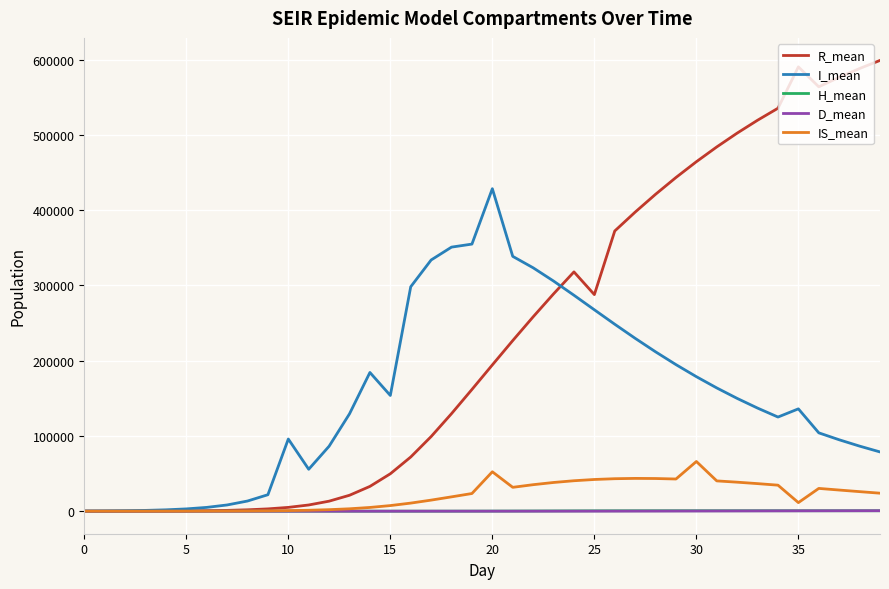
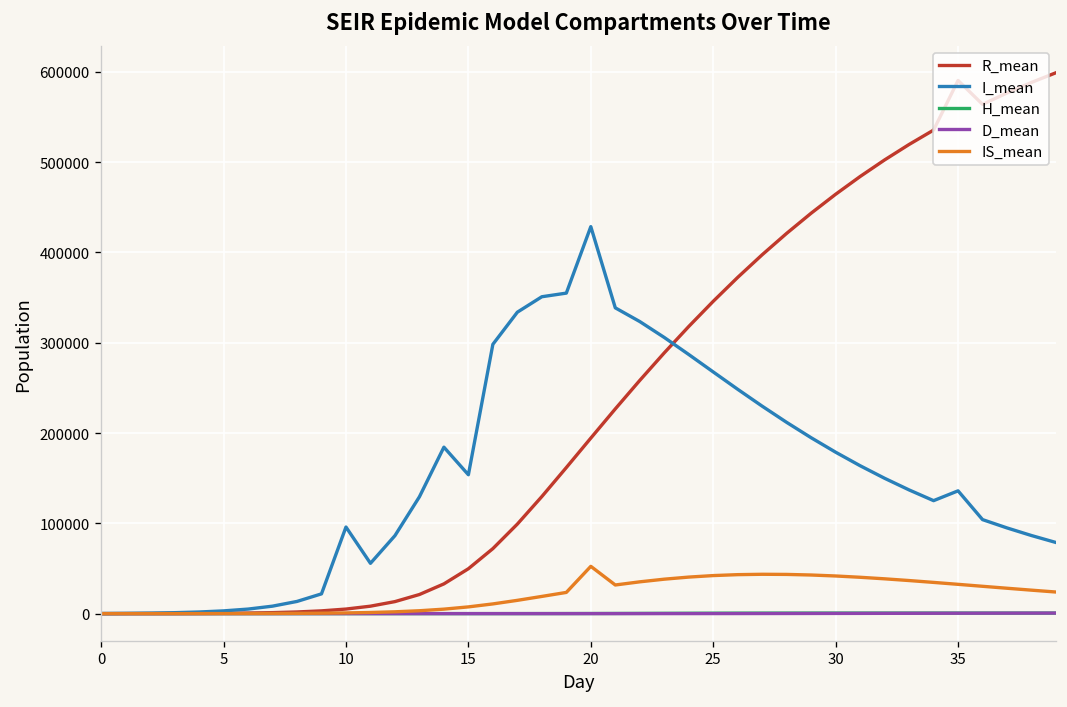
  {
    "R_mean": {
      "10": 10000,
      "15": 50000,
      "20": 190000,
-     "25": 290000,
+     "25": 350000,
      "30": 460000
    },
    "I_mean": {
      "10": 100000,
      "15": 150000,
      "20": 430000,
      "25": 270000,
      "30": 180000,
      "35": 140000
    },
    "D_mean": {
      "15": 0,
      "20": 0,
      "25": 0,
      "30": 0,
      "35": 0
    },
    "IS_mean": {
      "15": 10000,
      "20": 50000,
      "25": 40000,
-     "30": 70000,
-     "35": 10000
+     "30": 40000,
+     "35": 30000
    }
  }
